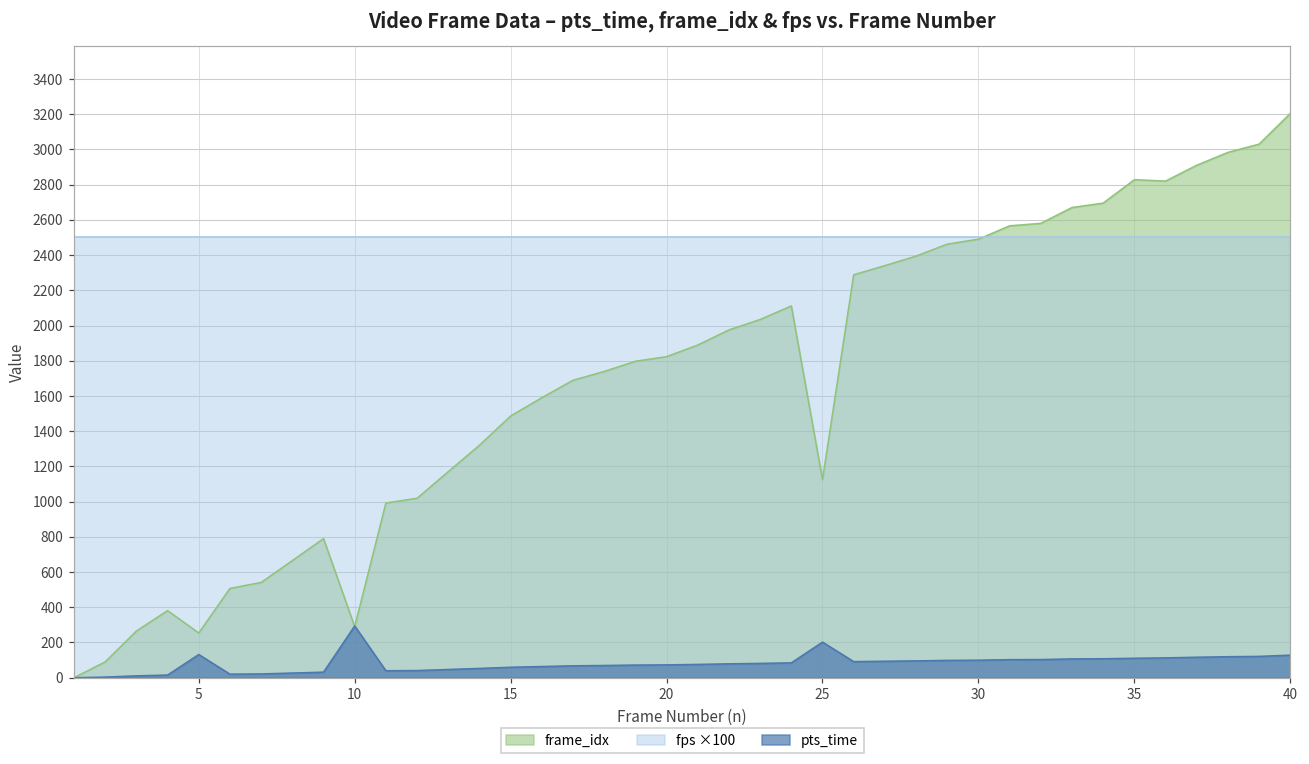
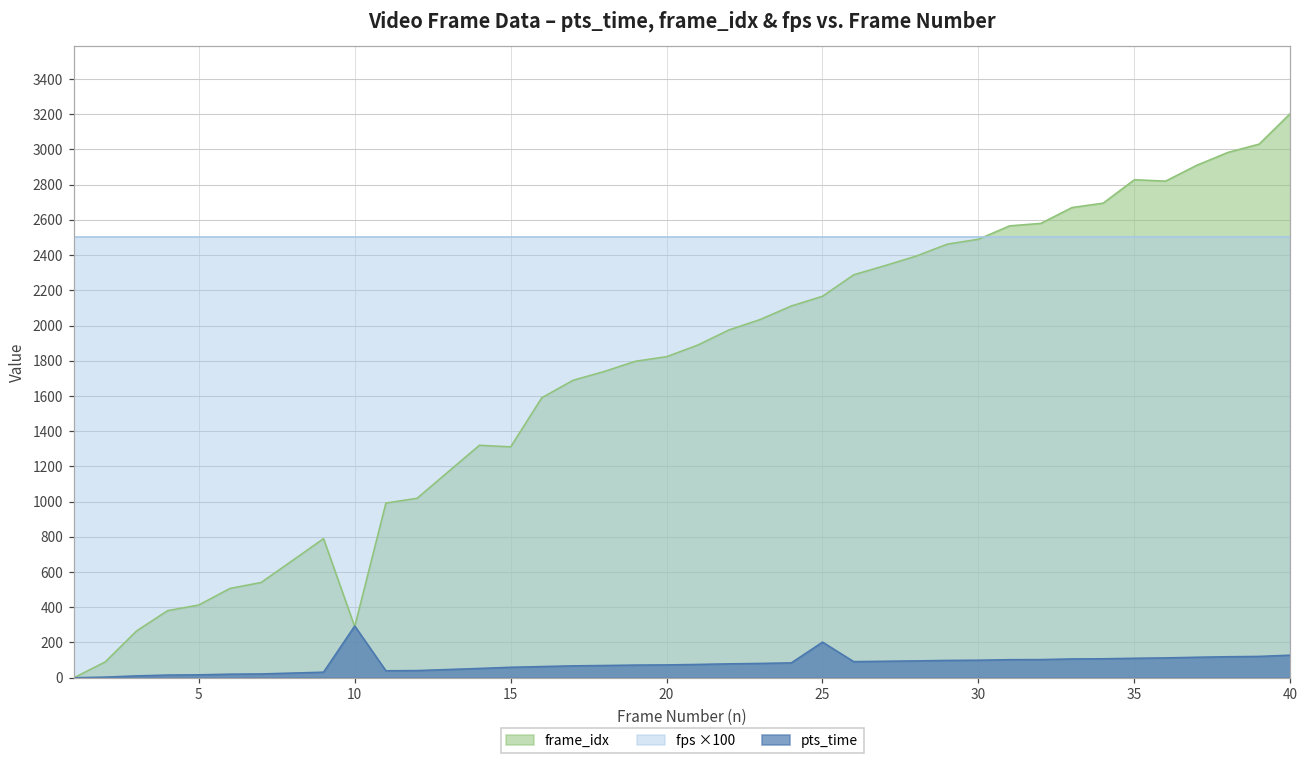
  {
    "frame_idx": {
-     "5": 250,
-     "15": 1490,
+     "5": 410,
+     "15": 1310,
      "20": 1820,
-     "25": 1130,
+     "25": 2170,
      "35": 2830,
      "40": 3200
    },
    "fps ×100": {
      "5": 2500,
      "10": 2500,
      "15": 2500,
      "20": 2500,
      "25": 2500,
      "35": 2500,
      "40": 2500
    },
    "pts_time": {
-     "5": 130,
+     "5": 20,
      "15": 60,
      "20": 70,
      "25": 200,
      "30": 100,
      "35": 110,
      "40": 130
    }
  }
